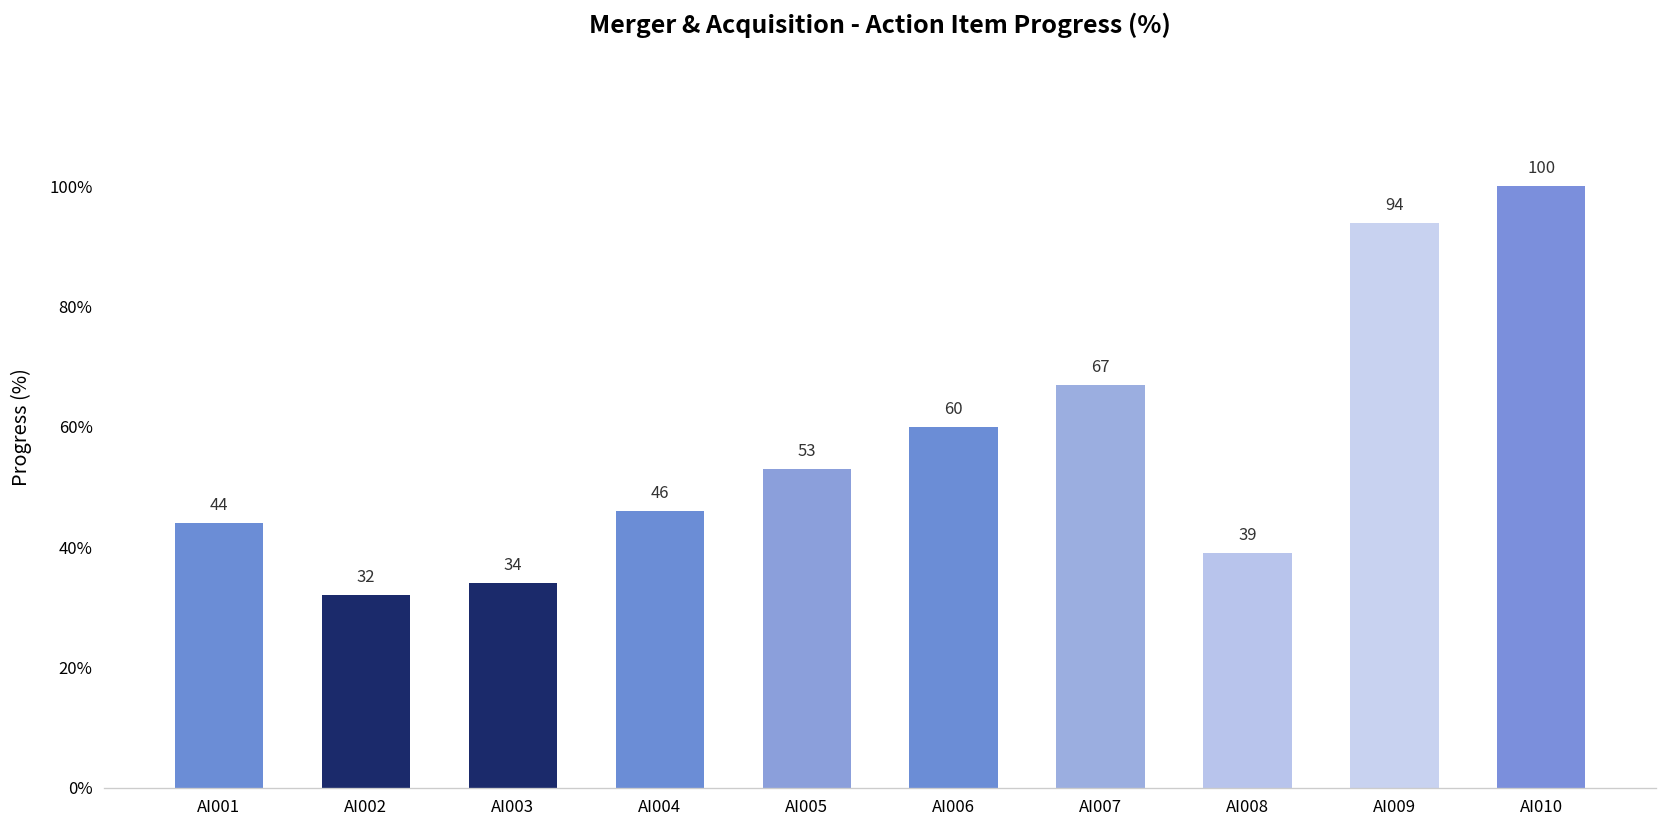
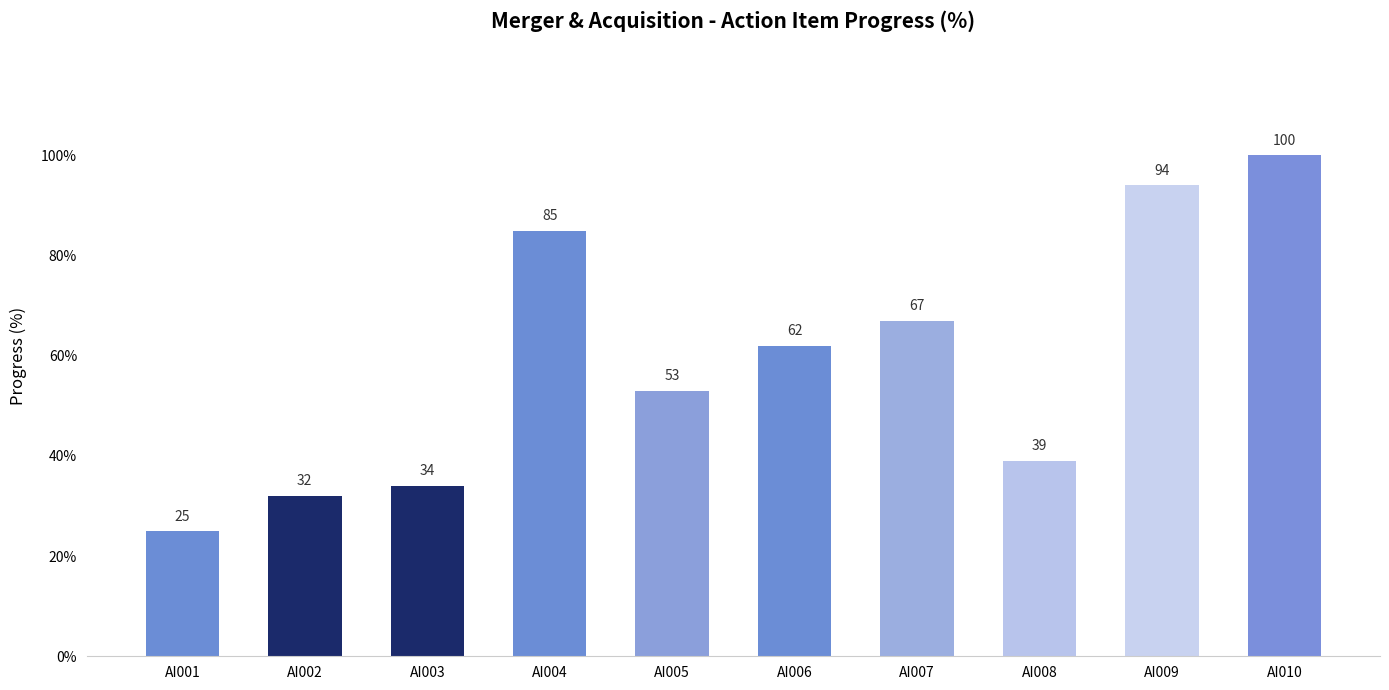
  {
-   "AI001": 44,
+   "AI001": 25,
    "AI002": 32,
    "AI003": 34,
-   "AI004": 46,
+   "AI004": 85,
    "AI005": 53,
-   "AI006": 60,
+   "AI006": 62,
    "AI007": 67,
    "AI008": 39,
    "AI009": 94,
    "AI010": 100
  }
